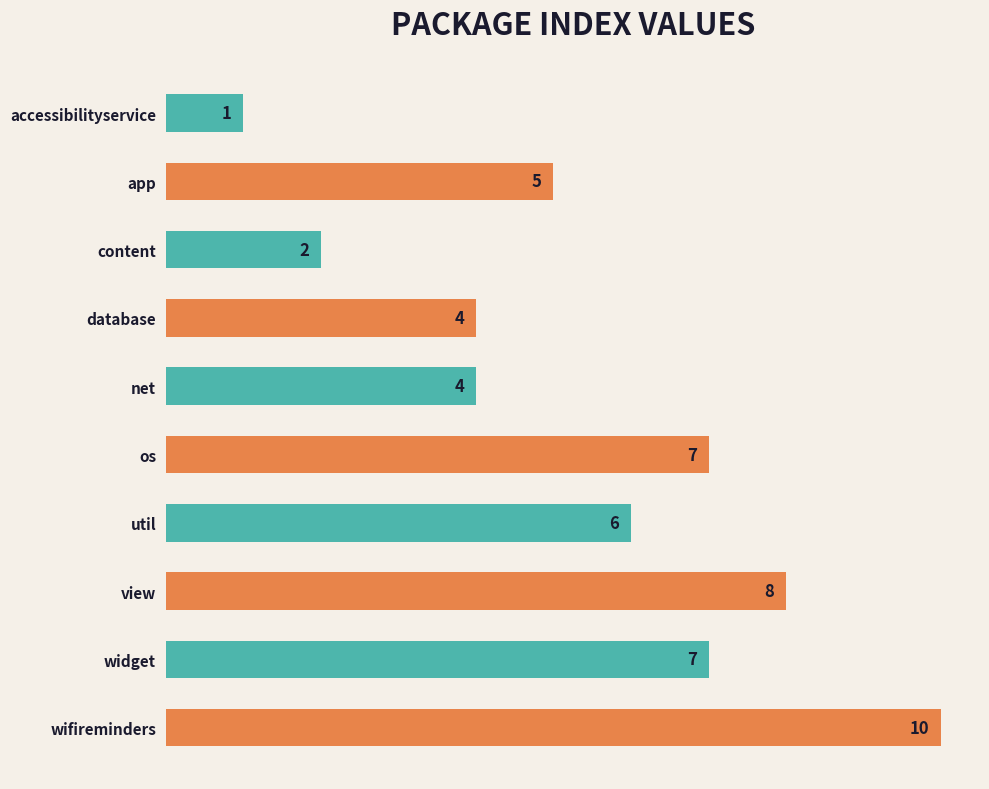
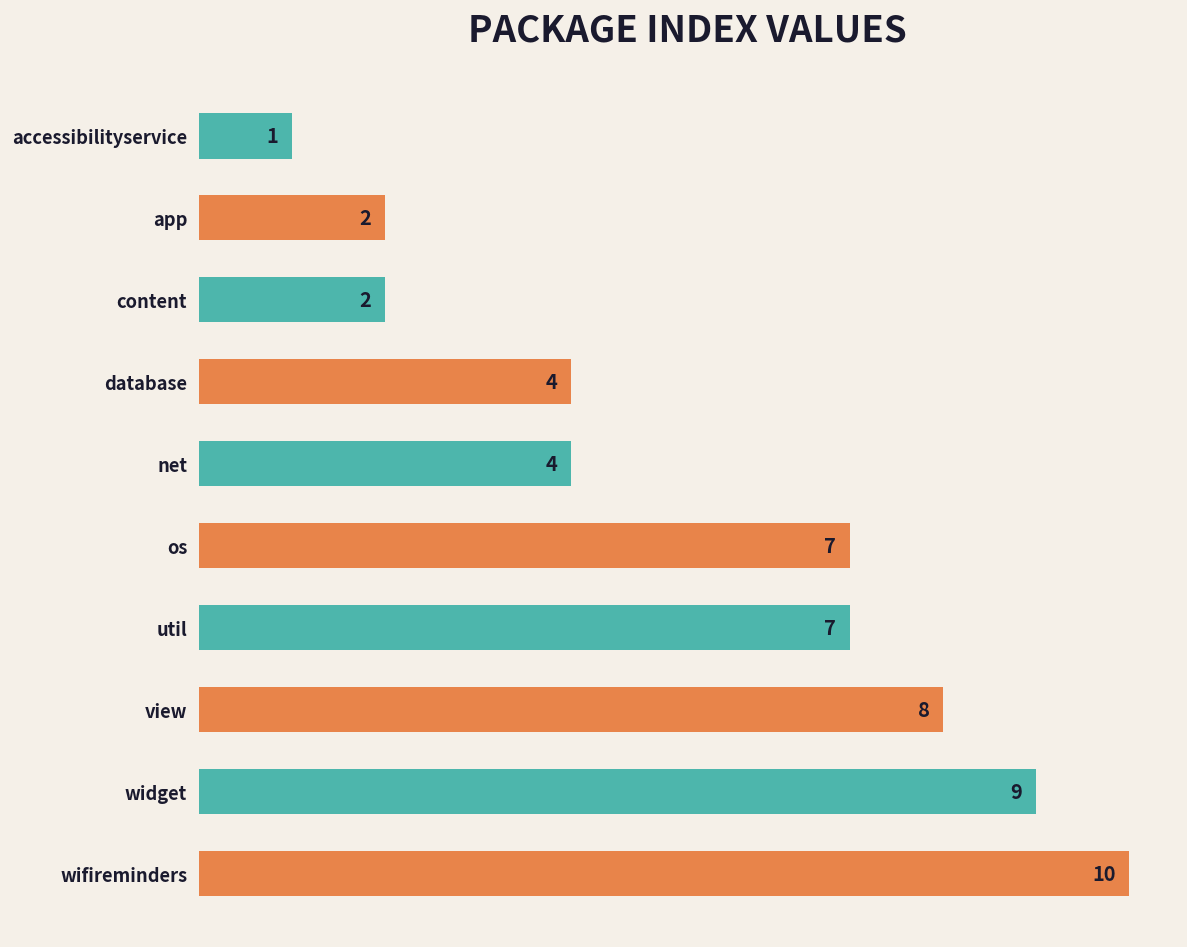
  {
    "accessibilityservice": 1,
-   "app": 5,
+   "app": 2,
    "content": 2,
    "database": 4,
    "net": 4,
    "os": 7,
-   "util": 6,
+   "util": 7,
    "view": 8,
-   "widget": 7,
+   "widget": 9,
    "wifireminders": 10
  }
